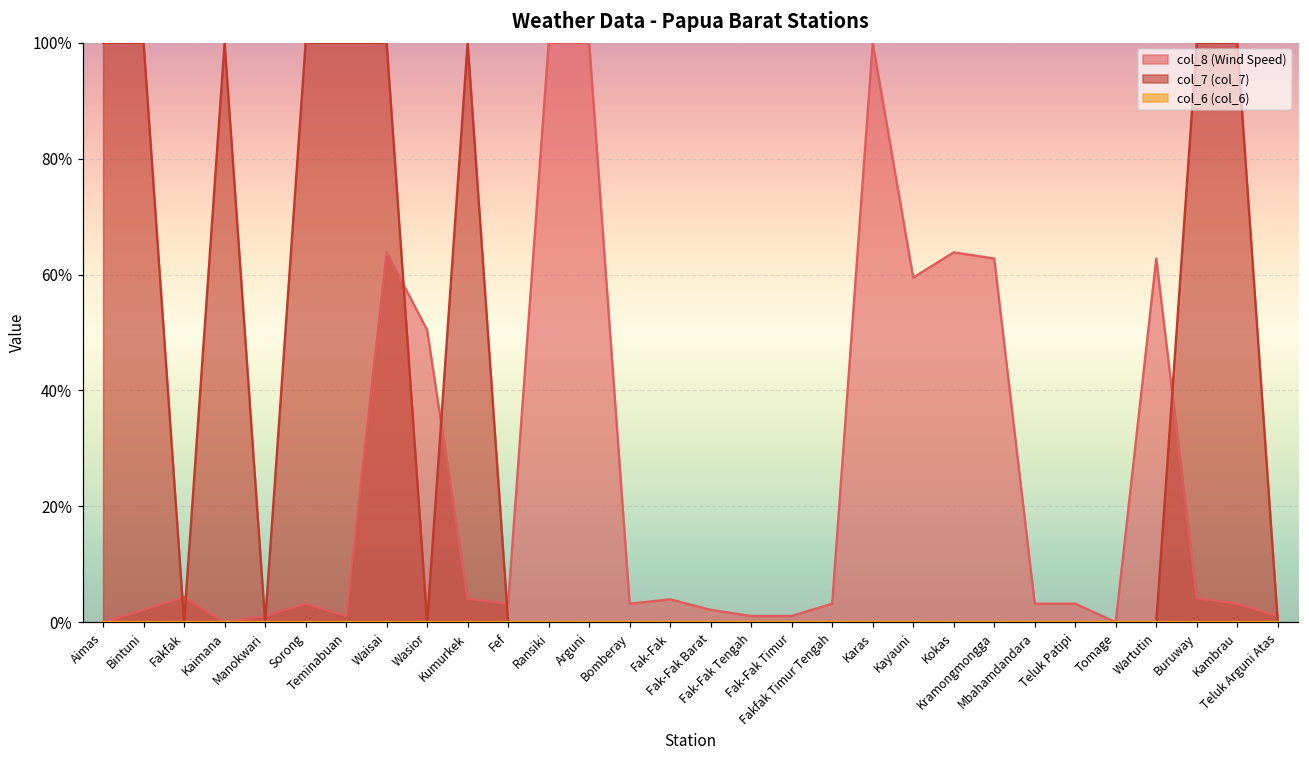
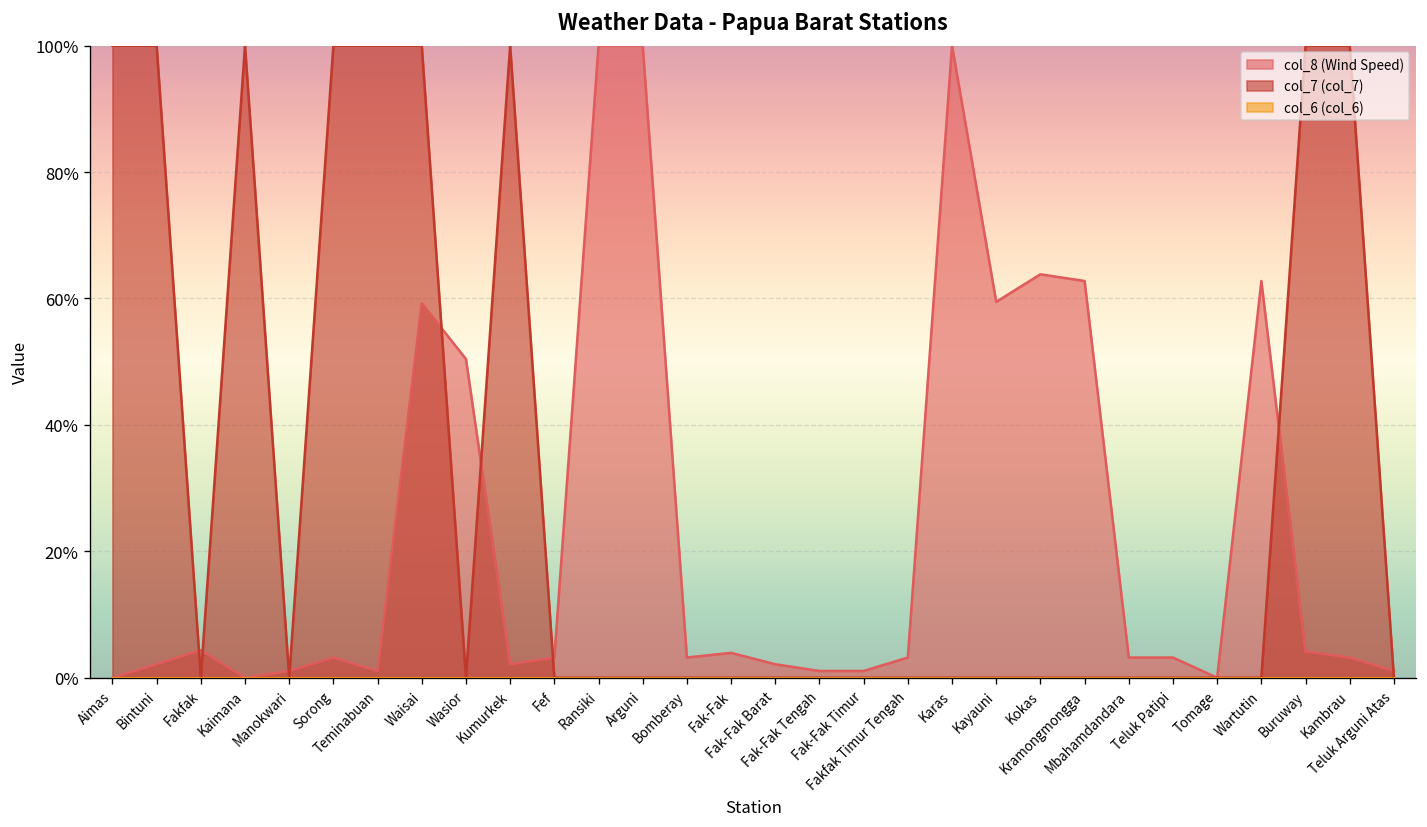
  {
    "col_8 (Wind Speed)": {
      "Bintuni": "2%",
      "Fakfak": "4%",
      "Manokwari": "1%",
      "Sorong": "3%",
      "Teminabuan": "1%",
-     "Waisai": "64%",
+     "Waisai": "59%",
      "Wasior": "50%",
-     "Kumurkek": "4%",
+     "Kumurkek": "2%",
      "Fef": "3%",
      "Ransiki": "100%",
      "Arguni": "100%",
      "Bomberay": "3%",
      "Fak-Fak": "4%",
      "Fak-Fak Barat": "2%",
      "Fak-Fak Tengah": "1%",
      "Fak-Fak Timur": "1%",
      "Fakfak Timur Tengah": "3%",
      "Karas": "100%",
      "Kayauni": "59%",
      "Kokas": "64%",
      "Kramongmongga": "63%",
      "Mbahamdandara": "3%",
      "Teluk Patipi": "3%",
      "Wartutin": "63%",
      "Buruway": "4%",
      "Kambrau": "3%",
      "Teluk Arguni Atas": "1%"
    },
    "col_7 (col_7)": {
      "Aimas": "100%",
      "Bintuni": "100%",
      "Kaimana": "100%",
      "Sorong": "100%",
      "Teminabuan": "100%",
      "Waisai": "100%",
      "Kumurkek": "100%",
      "Buruway": "100%",
      "Kambrau": "100%"
    },
    "col_6 (col_6)": {
      "Bintuni": "0%",
      "Sorong": "0%",
      "Teminabuan": "0%",
      "Waisai": "0%",
      "Kumurkek": "0%",
      "Buruway": "0%",
      "Kambrau": "0%"
    }
  }
